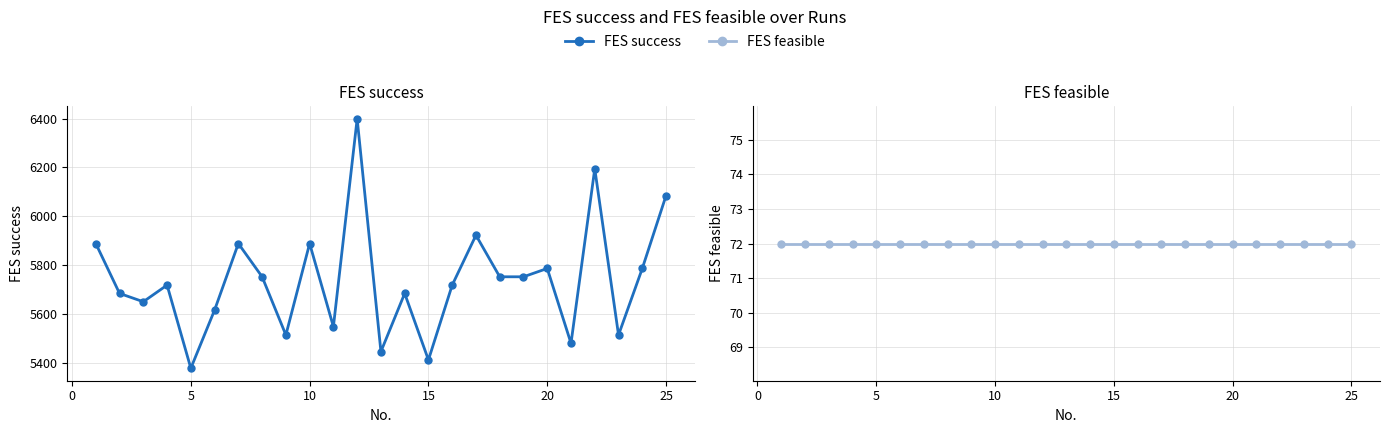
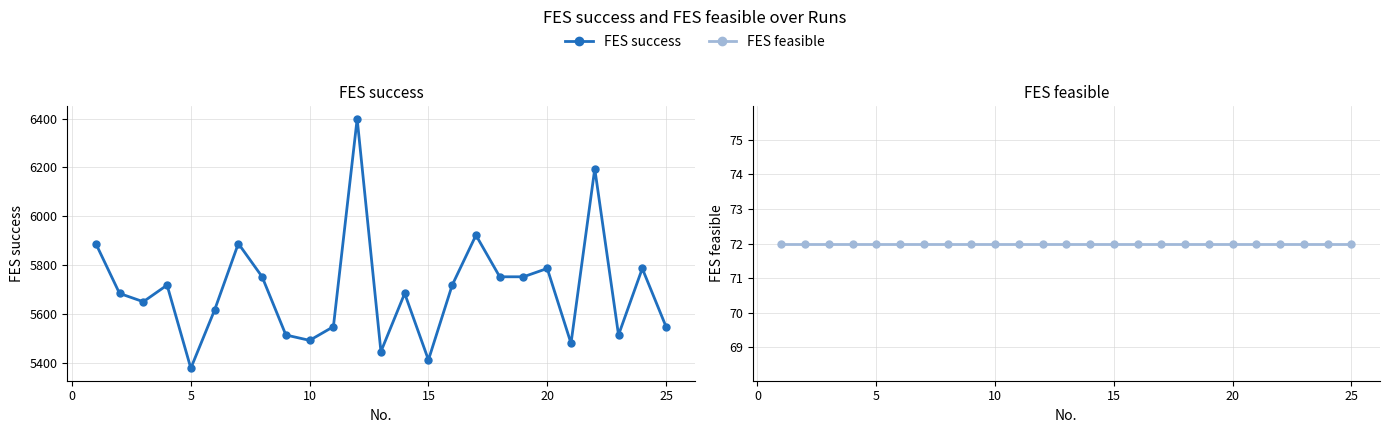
  {
    "FES success": {
      "5": 5380,
-     "10": 5890,
+     "10": 5490,
      "15": 5410,
      "20": 5790,
-     "25": 6090
+     "25": 5550
    },
    "FES feasible": {
      "5": 72.0,
      "10": 72.0,
      "15": 72.0,
      "20": 72.0,
      "25": 72.0
    }
  }
